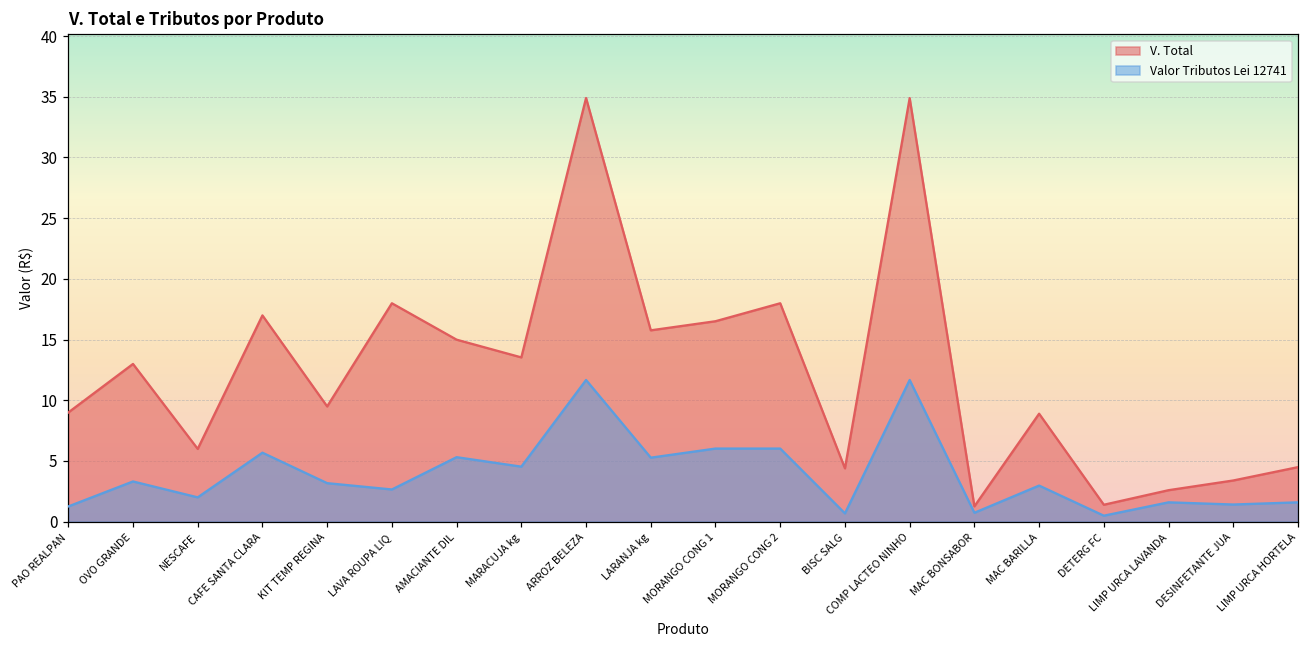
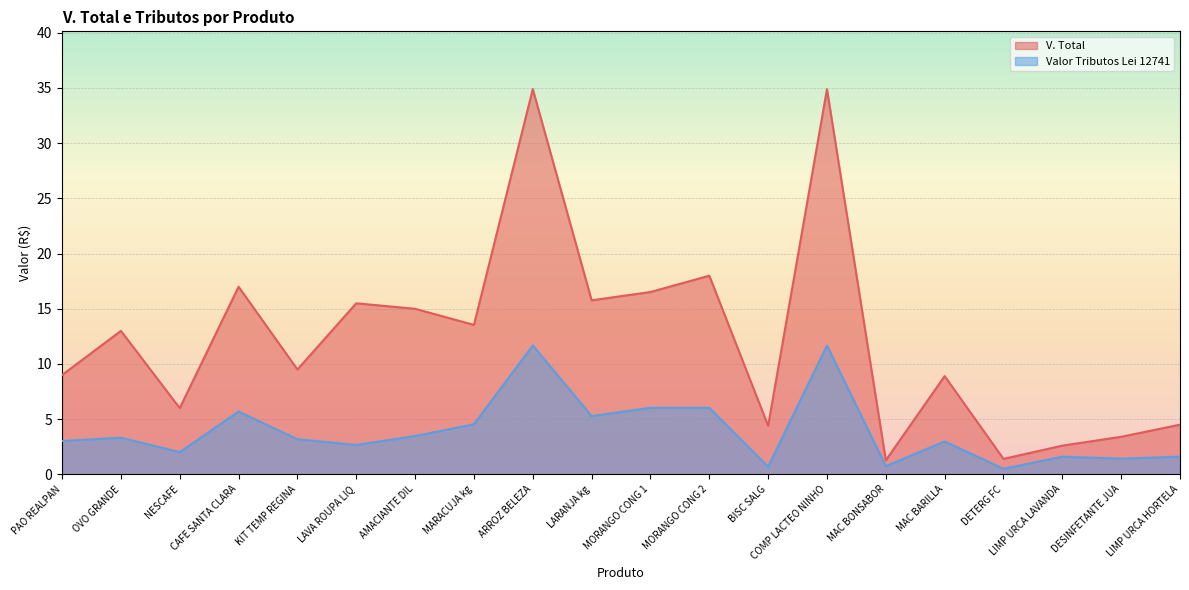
  {
    "V. Total": {
      "PAO REALPAN": 9.0,
      "OVO GRANDE": 13.0,
      "NESCAFE": 6.0,
      "CAFE SANTA CLARA": 17.0,
      "KIT TEMP REGINA": 9.5,
-     "LAVA ROUPA LIQ": 18.0,
+     "LAVA ROUPA LIQ": 15.5,
      "AMACIANTE DIL": 15.0,
      "MARACUJA kg": 13.5,
      "ARROZ BELEZA": 34.9,
      "LARANJA kg": 15.8,
      "MORANGO CONG 1": 16.5,
      "MORANGO CONG 2": 18.0,
      "BISC SALG": 4.4,
      "COMP LACTEO NINHO": 34.9,
      "MAC BONSABOR": 1.3,
      "MAC BARILLA": 8.9,
      "DETERG FC": 1.4,
      "LIMP URCA LAVANDA": 2.6,
      "DESINFETANTE JUA": 3.4,
      "LIMP URCA HORTELA": 4.5
    },
    "Valor Tributos Lei 12741": {
-     "PAO REALPAN": 1.3,
+     "PAO REALPAN": 3.0,
      "OVO GRANDE": 3.3,
      "NESCAFE": 2.0,
      "CAFE SANTA CLARA": 5.7,
      "KIT TEMP REGINA": 3.2,
      "LAVA ROUPA LIQ": 2.7,
-     "AMACIANTE DIL": 5.3,
+     "AMACIANTE DIL": 3.5,
      "MARACUJA kg": 4.5,
      "ARROZ BELEZA": 11.7,
      "LARANJA kg": 5.3,
      "MORANGO CONG 1": 6.0,
      "MORANGO CONG 2": 6.0,
      "BISC SALG": 0.7,
      "COMP LACTEO NINHO": 11.7,
      "MAC BONSABOR": 0.7,
      "MAC BARILLA": 3.0,
      "DETERG FC": 0.5,
      "LIMP URCA LAVANDA": 1.6,
      "DESINFETANTE JUA": 1.4,
      "LIMP URCA HORTELA": 1.6
    }
  }
